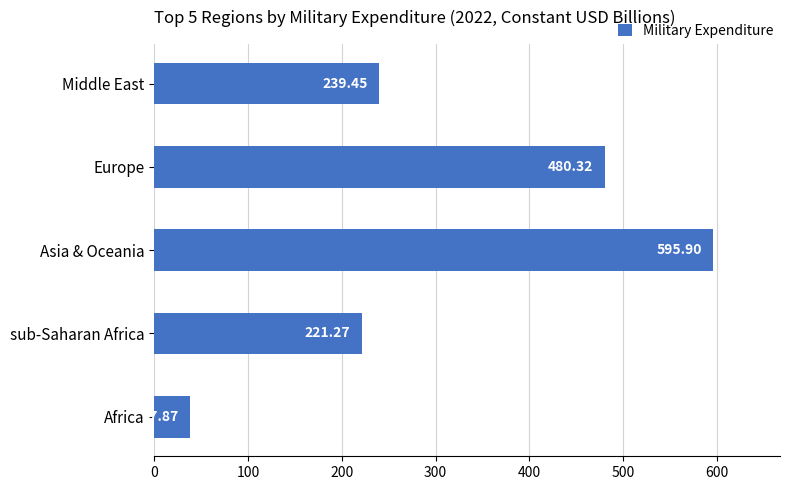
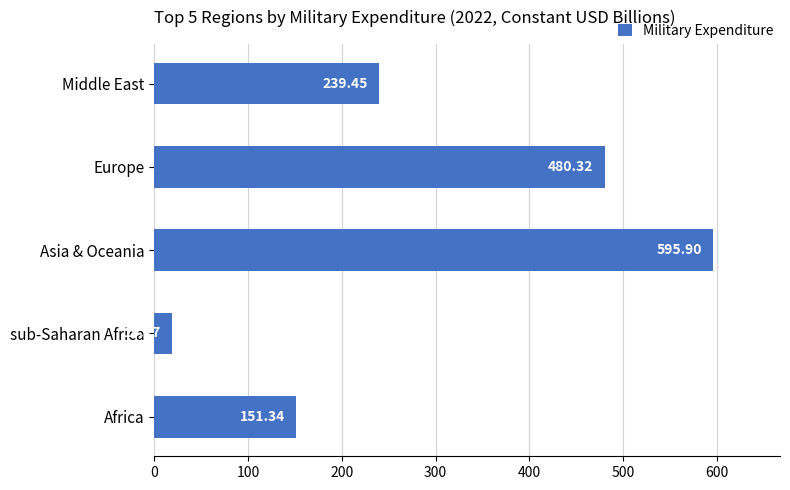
  {
    "Middle East": 239.45,
    "Europe": 480.32,
    "Asia & Oceania": 595.90,
-   "sub-Saharan Africa": 220,
-   "Africa": 37.87
+   "sub-Saharan Africa": 20,
+   "Africa": 151.34
  }
